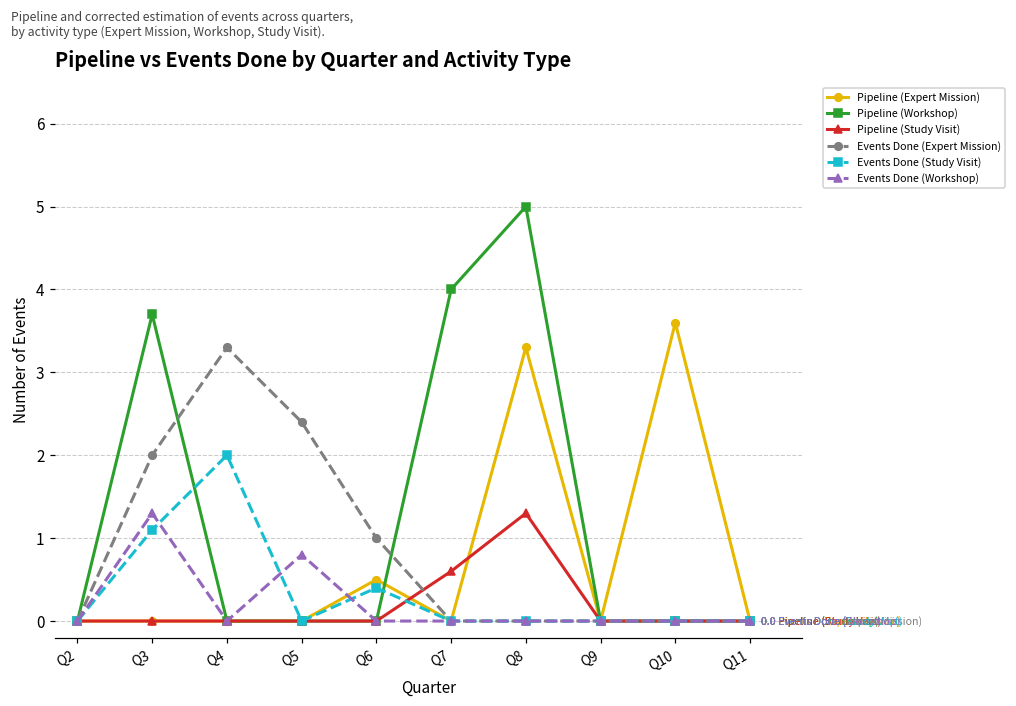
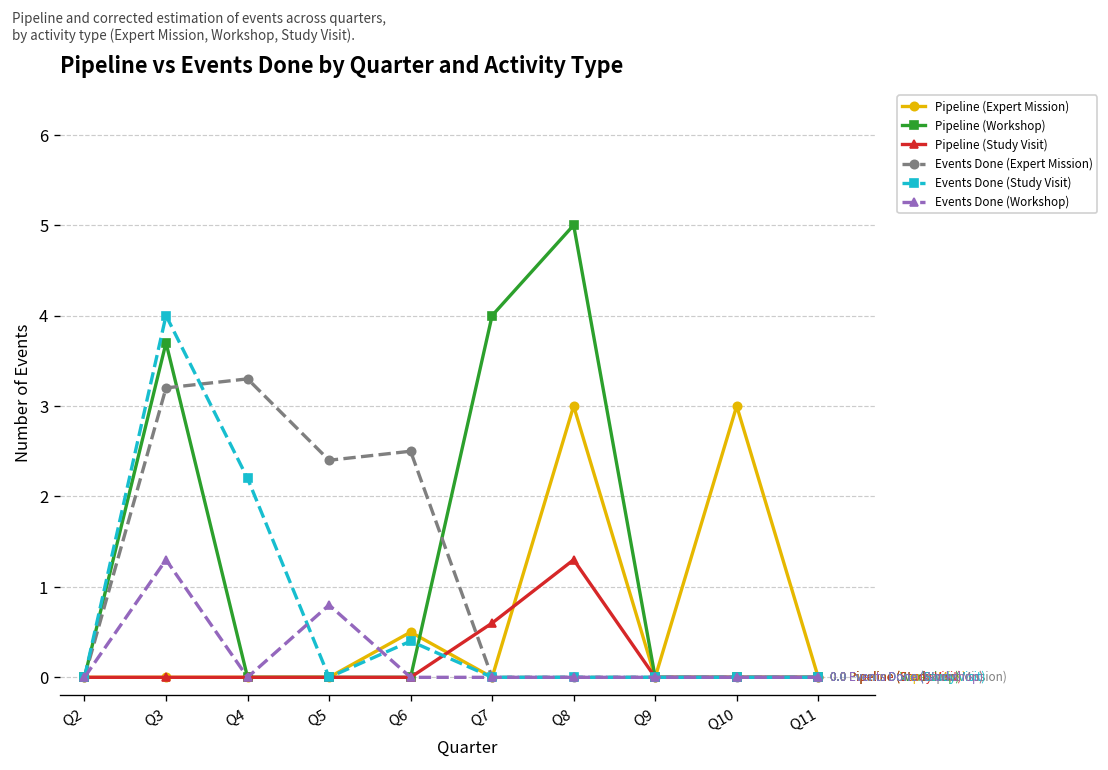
  {
    "Pipeline (Expert Mission)": {
      "Q6": 0.5,
-     "Q8": 3.3,
-     "Q10": 3.6
+     "Q8": 3.0,
+     "Q10": 3.0
    },
    "Pipeline (Workshop)": {
      "Q3": 3.7,
      "Q7": 4.0,
      "Q8": 5.0
    },
    "Pipeline (Study Visit)": {
      "Q7": 0.6,
      "Q8": 1.3
    },
    "Events Done (Expert Mission)": {
-     "Q3": 2.0,
+     "Q3": 3.2,
      "Q4": 3.3,
      "Q5": 2.4,
-     "Q6": 1.0
+     "Q6": 2.5
    },
    "Events Done (Study Visit)": {
-     "Q3": 1.1,
-     "Q4": 2.0,
+     "Q3": 4.0,
+     "Q4": 2.2,
      "Q6": 0.4
    },
    "Events Done (Workshop)": {
      "Q3": 1.3,
      "Q5": 0.8
    }
  }
